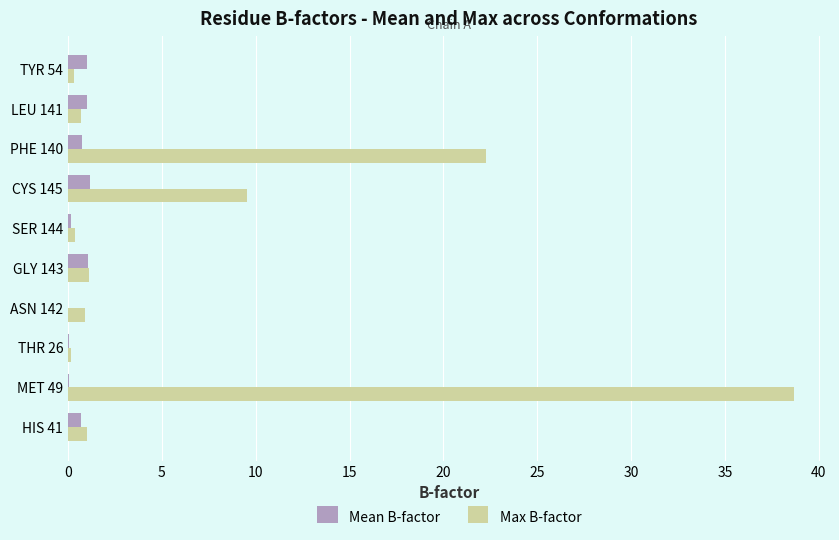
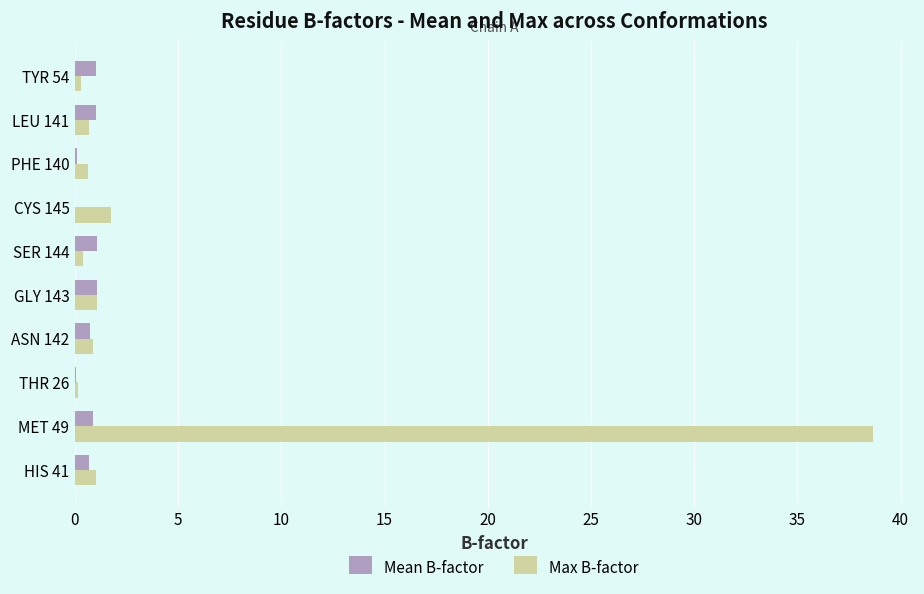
  {
    "Mean B-factor": {
      "TYR 54": 1.0,
      "LEU 141": 1.0,
-     "PHE 140": 0.8,
-     "CYS 145": 1.2,
-     "SER 144": 0.1,
+     "PHE 140": 0.1,
+     "CYS 145": 0.0,
+     "SER 144": 1.1,
      "GLY 143": 1.1,
-     "ASN 142": 0.0,
-     "MET 49": 0.0,
+     "ASN 142": 0.7,
+     "MET 49": 0.9,
      "HIS 41": 0.7
    },
    "Max B-factor": {
      "TYR 54": 0.3,
      "LEU 141": 0.7,
-     "PHE 140": 22.3,
-     "CYS 145": 9.5,
+     "PHE 140": 0.7,
+     "CYS 145": 1.8,
      "SER 144": 0.4,
      "GLY 143": 1.1,
      "ASN 142": 0.9,
      "THR 26": 0.1,
      "MET 49": 38.7,
      "HIS 41": 1.0
    }
  }
